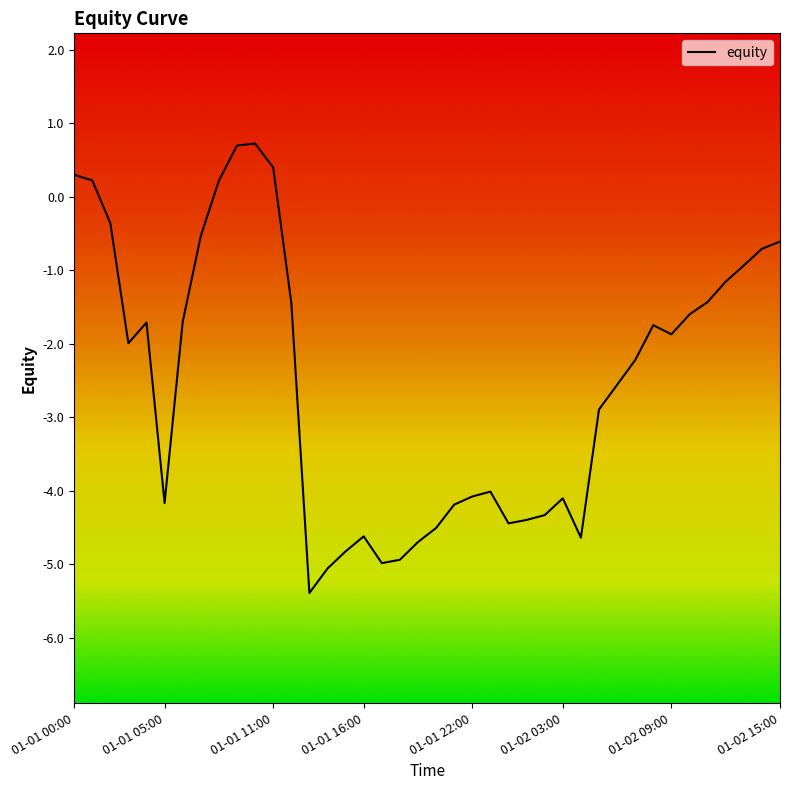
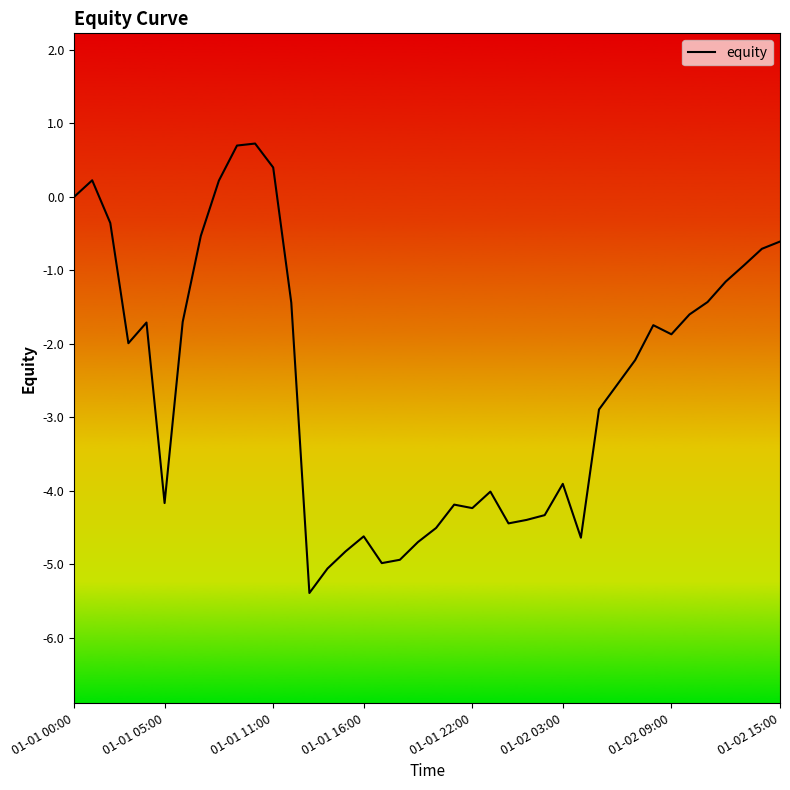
  {
-   "01-01 00:00": 0.3,
+   "01-01 00:00": 0.0,
    "01-01 05:00": -4.2,
    "01-01 11:00": 0.4,
    "01-01 16:00": -4.6,
-   "01-01 22:00": -4.1,
-   "01-02 03:00": -4.1,
+   "01-01 22:00": -4.2,
+   "01-02 03:00": -3.9,
    "01-02 09:00": -1.9,
    "01-02 15:00": -0.6
  }
